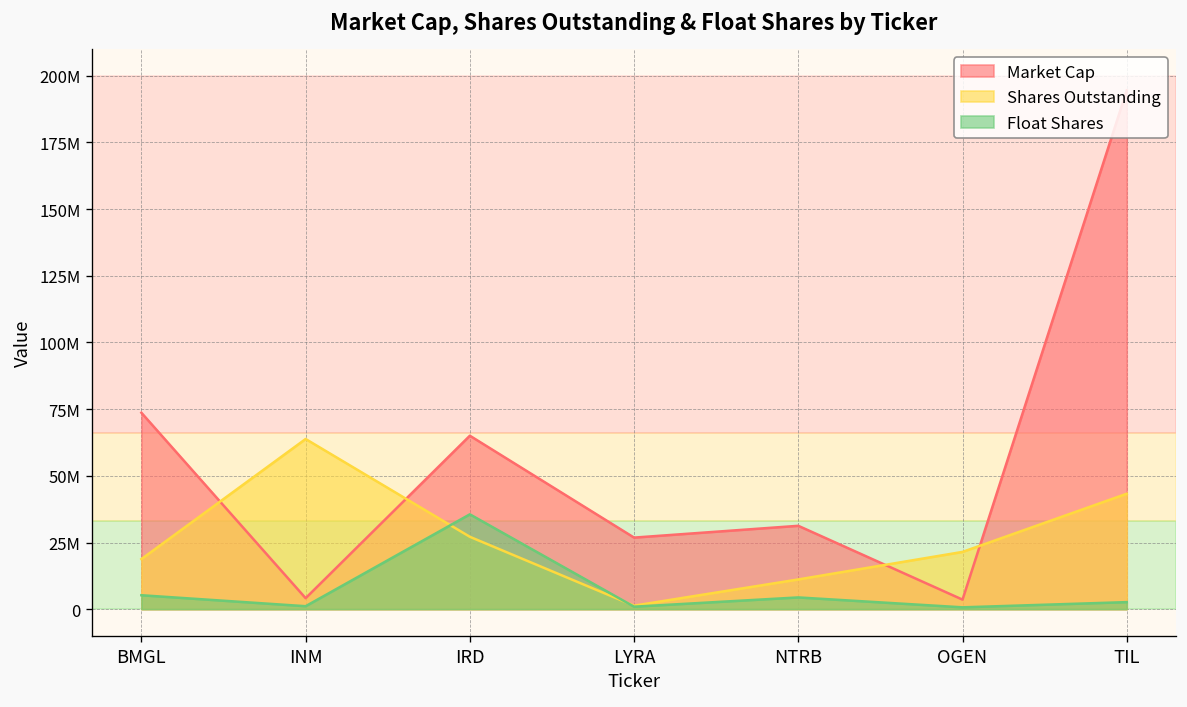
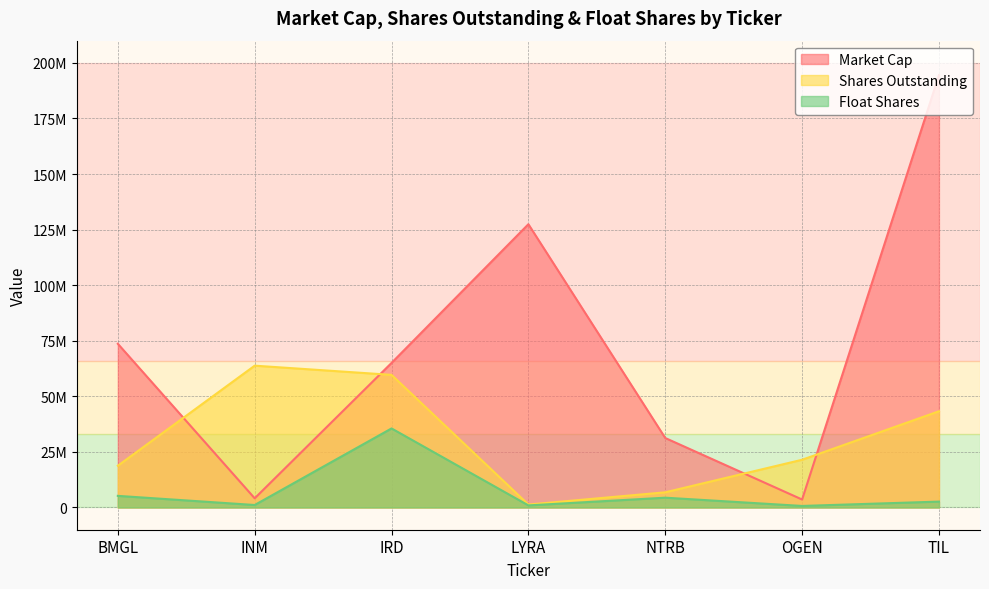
  {
    "Market Cap": {
      "BMGL": 74000000,
      "INM": 4000000,
      "IRD": 65000000,
-     "LYRA": 27000000,
+     "LYRA": 127000000,
      "NTRB": 31000000,
      "OGEN": 4000000
    },
    "Shares Outstanding": {
      "BMGL": 19000000,
      "INM": 64000000,
-     "IRD": 27000000,
-     "NTRB": 11000000,
+     "IRD": 60000000,
+     "NTRB": 7000000,
      "OGEN": 21000000,
      "TIL": 43000000
    },
    "Float Shares": {
      "BMGL": 5000000,
      "INM": 1000000,
      "IRD": 36000000,
      "NTRB": 4000000,
      "OGEN": 1000000,
      "TIL": 3000000
    }
  }
